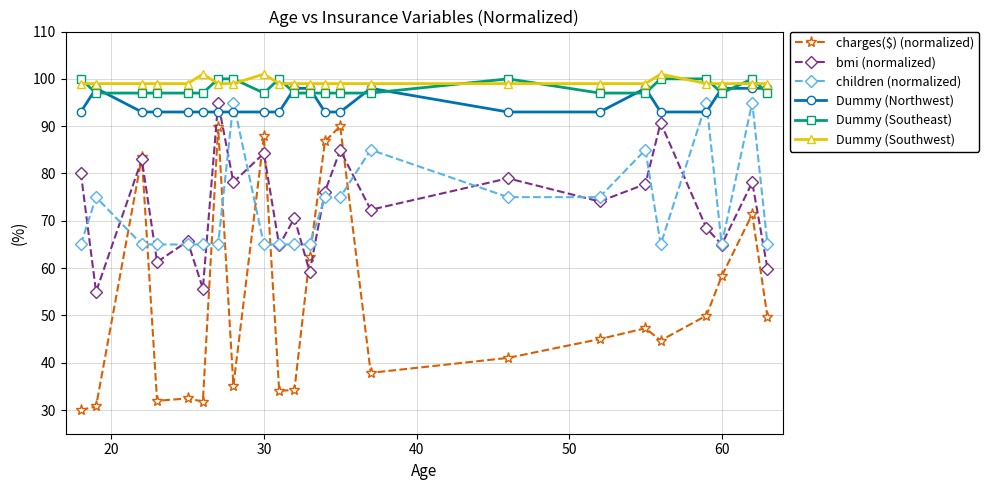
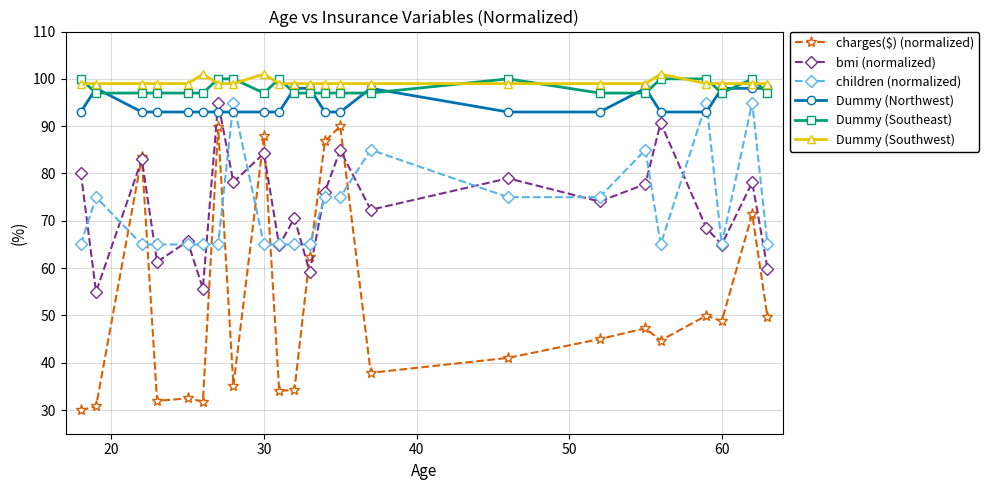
  {
    "charges($) (normalized)": {
      "30": 88,
-     "60": 58
+     "60": 49
    },
    "bmi (normalized)": {
      "30": 84
    },
    "children (normalized)": {
      "30": 65
    },
    "Dummy (Northwest)": {
      "30": 93,
      "60": 98
    },
    "Dummy (Southeast)": {
      "30": 97,
      "60": 97
    },
    "Dummy (Southwest)": {
      "30": 101,
      "60": 99
    }
  }
